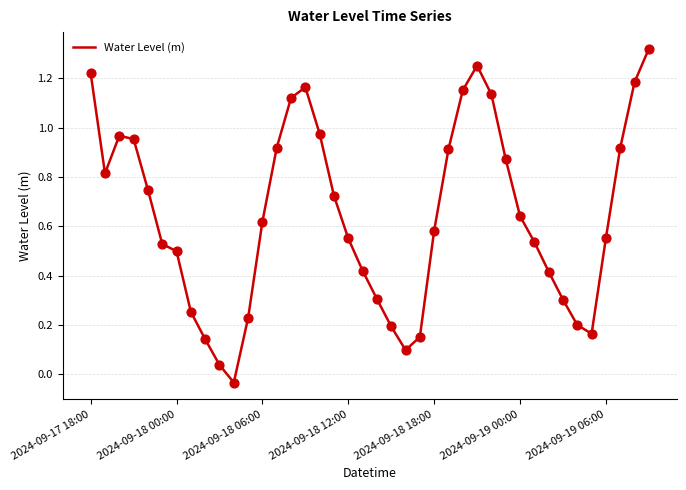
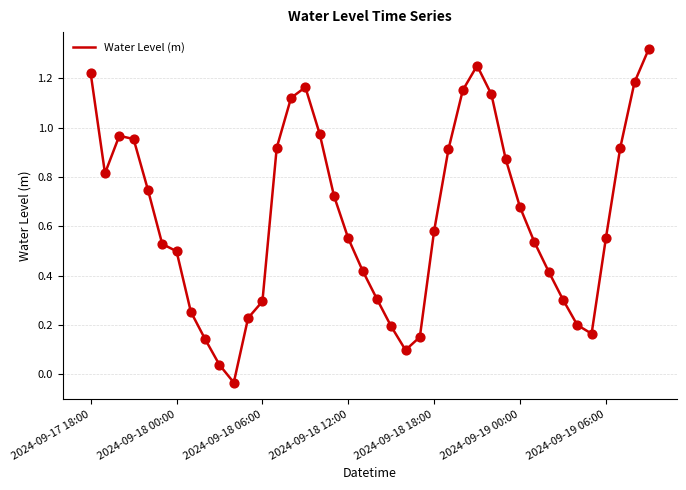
  {
    "2024-09-17 18:00": 1.22,
    "2024-09-18 00:00": 0.50,
-   "2024-09-18 06:00": 0.62,
+   "2024-09-18 06:00": 0.30,
    "2024-09-18 12:00": 0.55,
    "2024-09-18 18:00": 0.58,
-   "2024-09-19 00:00": 0.64,
+   "2024-09-19 00:00": 0.68,
    "2024-09-19 06:00": 0.55
  }
